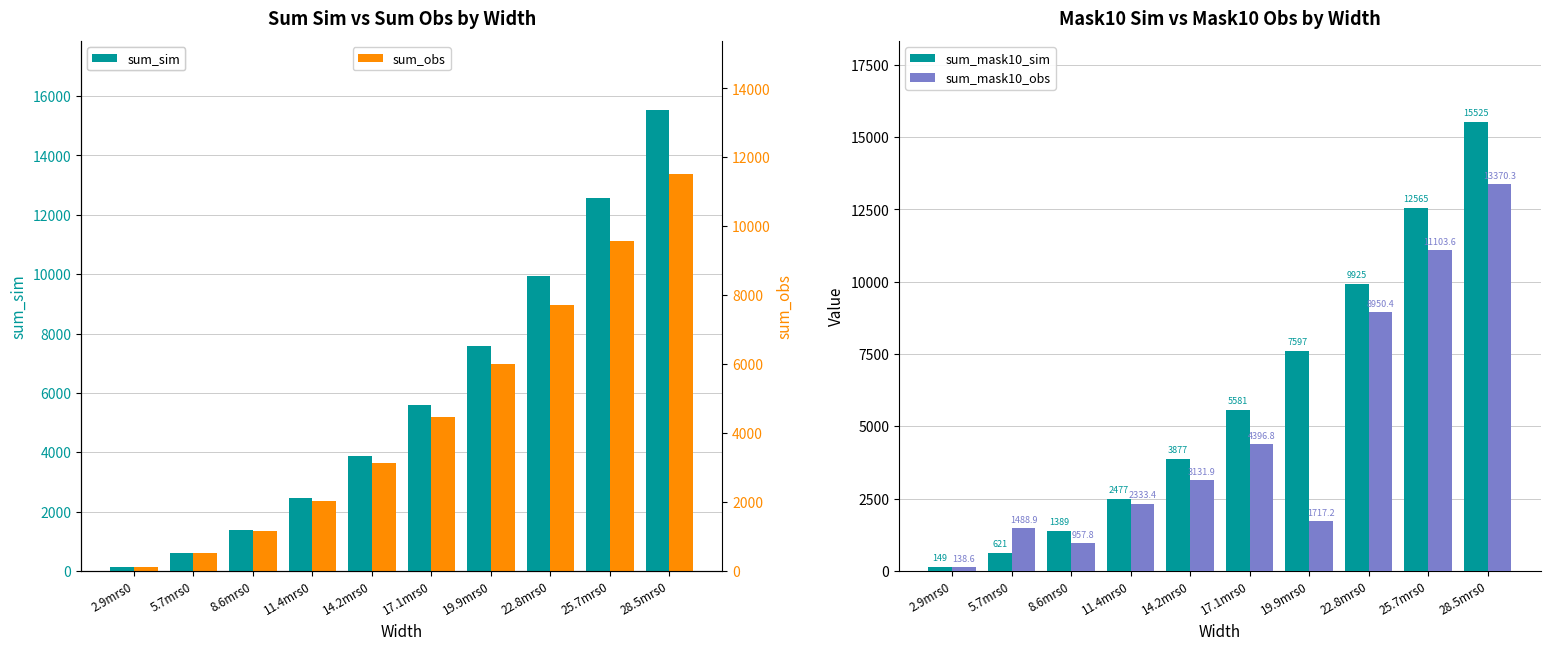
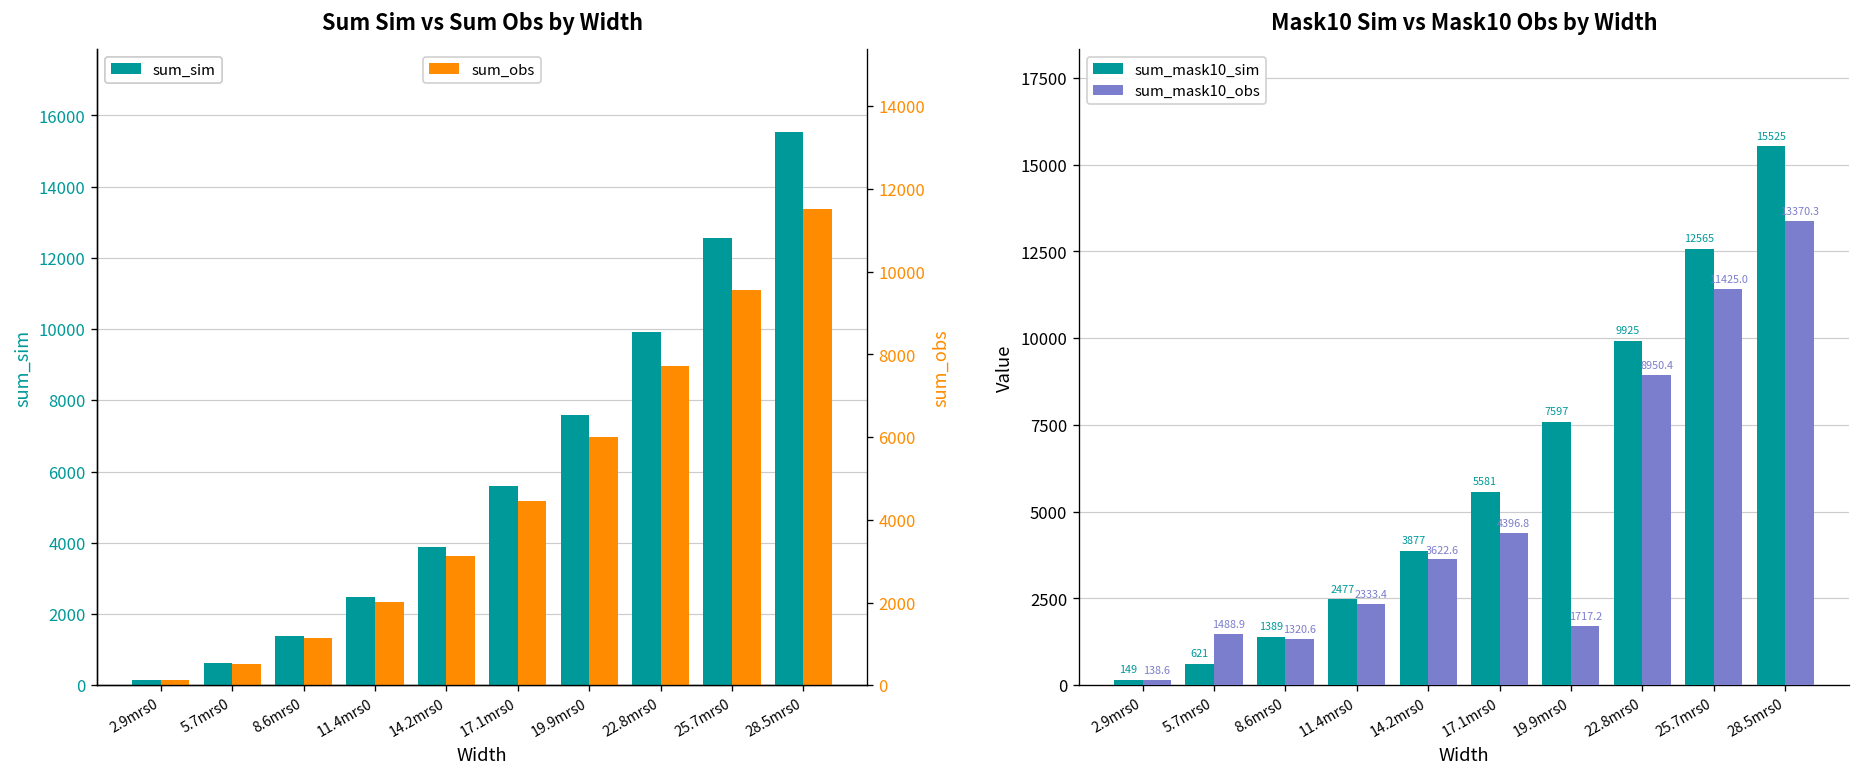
  {
    "Mask10 Sim vs Mask10 Obs by Width": {
      "sum_mask10_sim": {
        "2.9mrs0": 149,
        "5.7mrs0": 621,
        "8.6mrs0": 1389,
        "11.4mrs0": 2477,
        "14.2mrs0": 3877,
        "17.1mrs0": 5581,
        "19.9mrs0": 7597,
        "22.8mrs0": 9925,
        "25.7mrs0": 12565,
        "28.5mrs0": 15525
      },
      "sum_mask10_obs": {
        "2.9mrs0": 138.6,
        "5.7mrs0": 1488.9,
-       "8.6mrs0": 957.8,
+       "8.6mrs0": 1320.6,
        "11.4mrs0": 2333.4,
-       "14.2mrs0": 3131.9,
+       "14.2mrs0": 3622.6,
        "17.1mrs0": 4396.8,
        "19.9mrs0": 1717.2,
        "22.8mrs0": 8950.4,
-       "25.7mrs0": 11103.6,
+       "25.7mrs0": 11425.0,
        "28.5mrs0": 13370.3
      }
    }
  }
